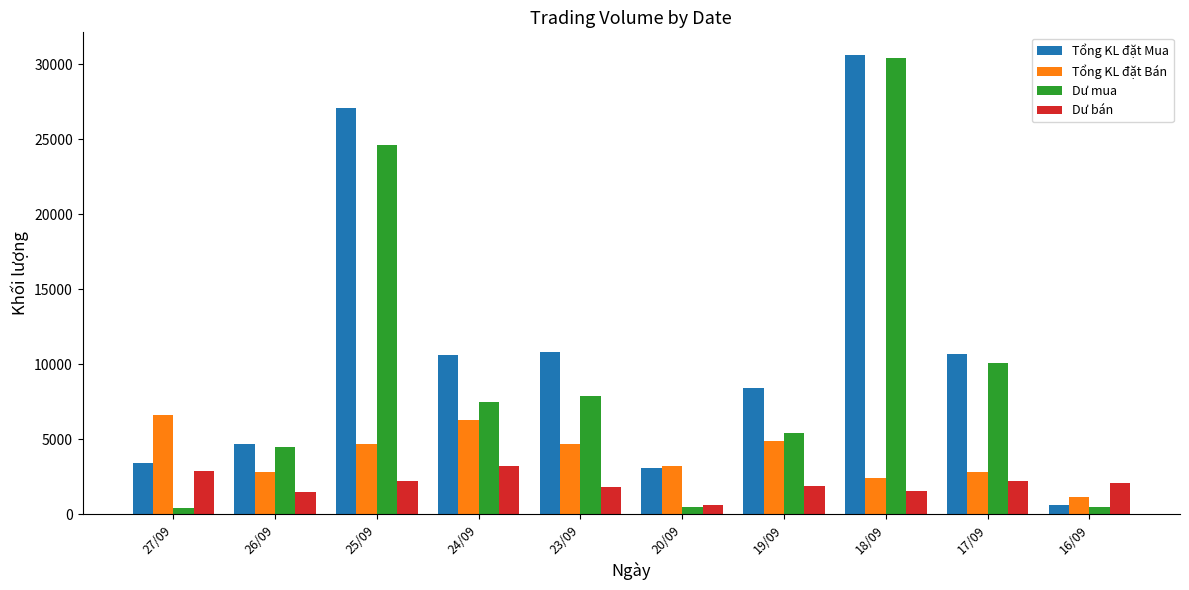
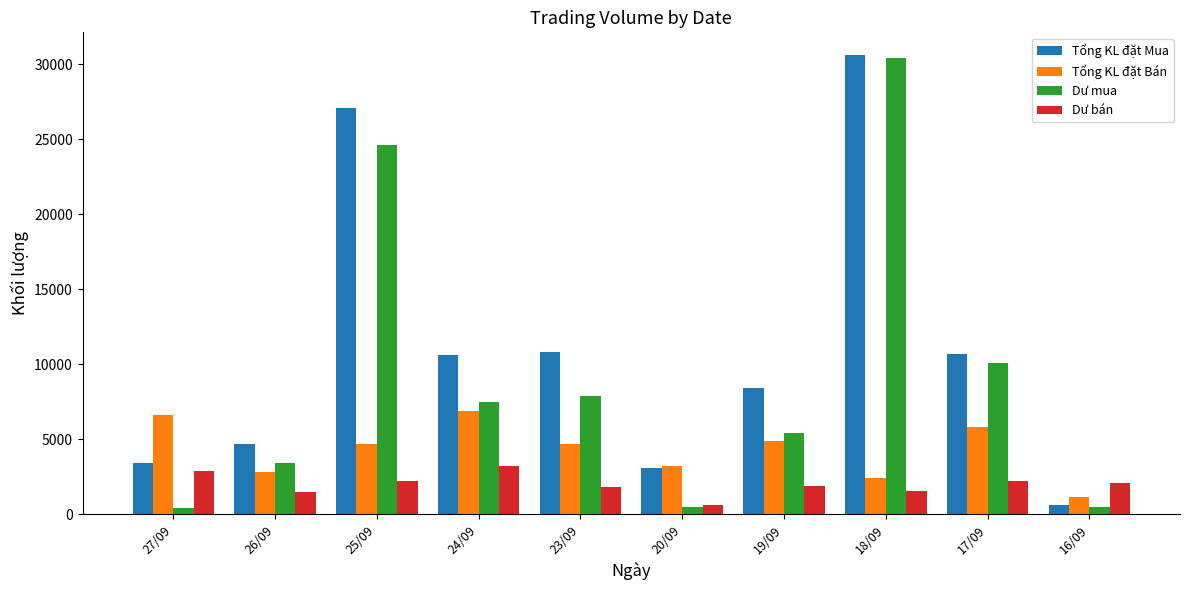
  {
    "Tổng KL đặt Mua": {
      "27/09": 3400,
      "26/09": 4700,
      "25/09": 27100,
      "24/09": 10600,
      "23/09": 10800,
      "20/09": 3100,
      "19/09": 8400,
      "18/09": 30600,
      "17/09": 10700,
      "16/09": 600
    },
    "Tổng KL đặt Bán": {
      "27/09": 6600,
      "26/09": 2800,
      "25/09": 4700,
-     "24/09": 6300,
+     "24/09": 6900,
      "23/09": 4700,
      "20/09": 3200,
      "19/09": 4900,
      "18/09": 2400,
-     "17/09": 2800,
+     "17/09": 5800,
      "16/09": 1200
    },
    "Dư mua": {
      "27/09": 400,
-     "26/09": 4500,
+     "26/09": 3400,
      "25/09": 24600,
      "24/09": 7500,
      "23/09": 7900,
      "20/09": 500,
      "19/09": 5400,
      "18/09": 30400,
      "17/09": 10100,
      "16/09": 500
    },
    "Dư bán": {
      "27/09": 2900,
      "26/09": 1500,
      "25/09": 2200,
      "24/09": 3200,
      "23/09": 1800,
      "20/09": 600,
      "19/09": 1900,
      "18/09": 1600,
      "17/09": 2200,
      "16/09": 2100
    }
  }
